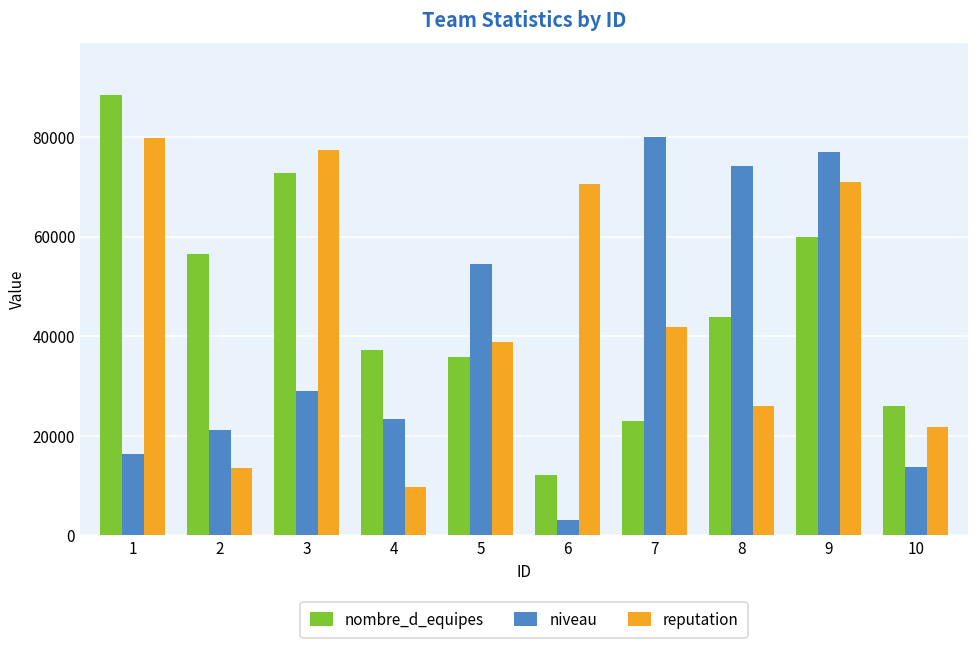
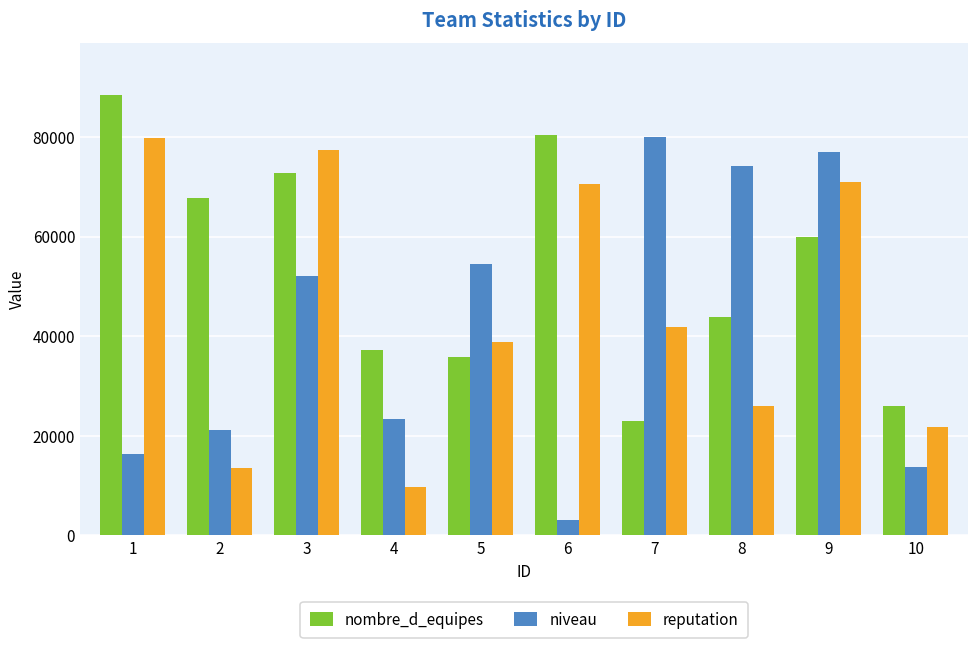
  {
    "nombre_d_equipes": {
      "1": 88000,
-     "2": 57000,
+     "2": 68000,
      "3": 73000,
      "4": 37000,
      "5": 36000,
-     "6": 12000,
+     "6": 80000,
      "7": 23000,
      "8": 44000,
      "9": 60000,
      "10": 26000
    },
    "niveau": {
      "1": 16000,
      "2": 21000,
-     "3": 29000,
+     "3": 52000,
      "4": 23000,
      "5": 55000,
      "6": 3000,
      "7": 80000,
      "8": 74000,
      "9": 77000,
      "10": 14000
    },
    "reputation": {
      "1": 80000,
      "2": 14000,
      "3": 77000,
      "4": 10000,
      "5": 39000,
      "6": 71000,
      "7": 42000,
      "8": 26000,
      "9": 71000,
      "10": 22000
    }
  }
